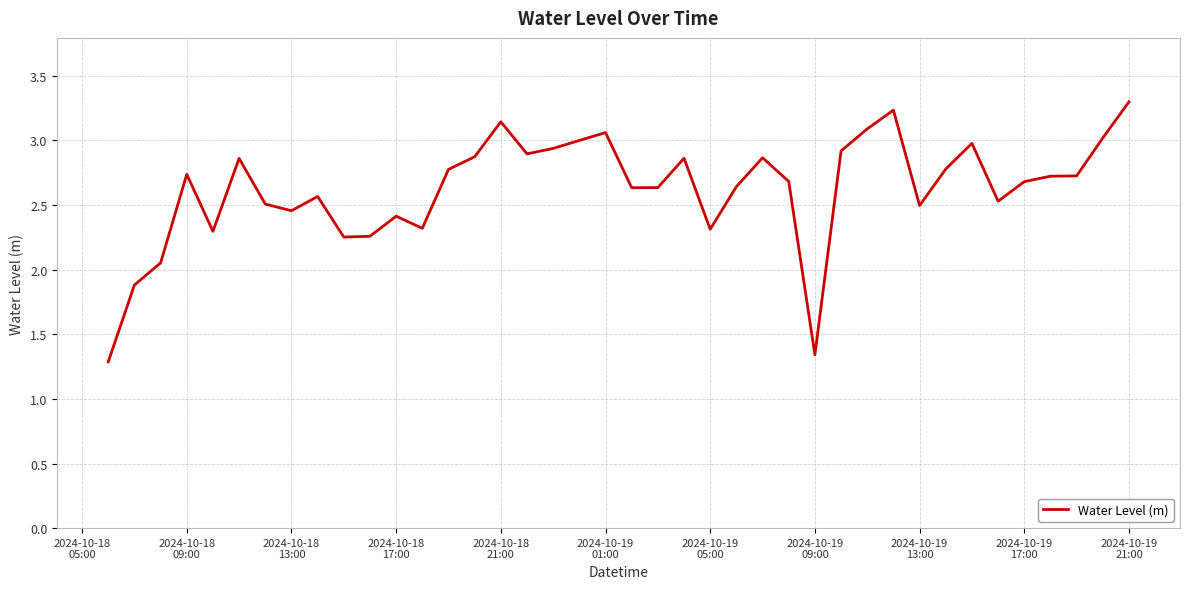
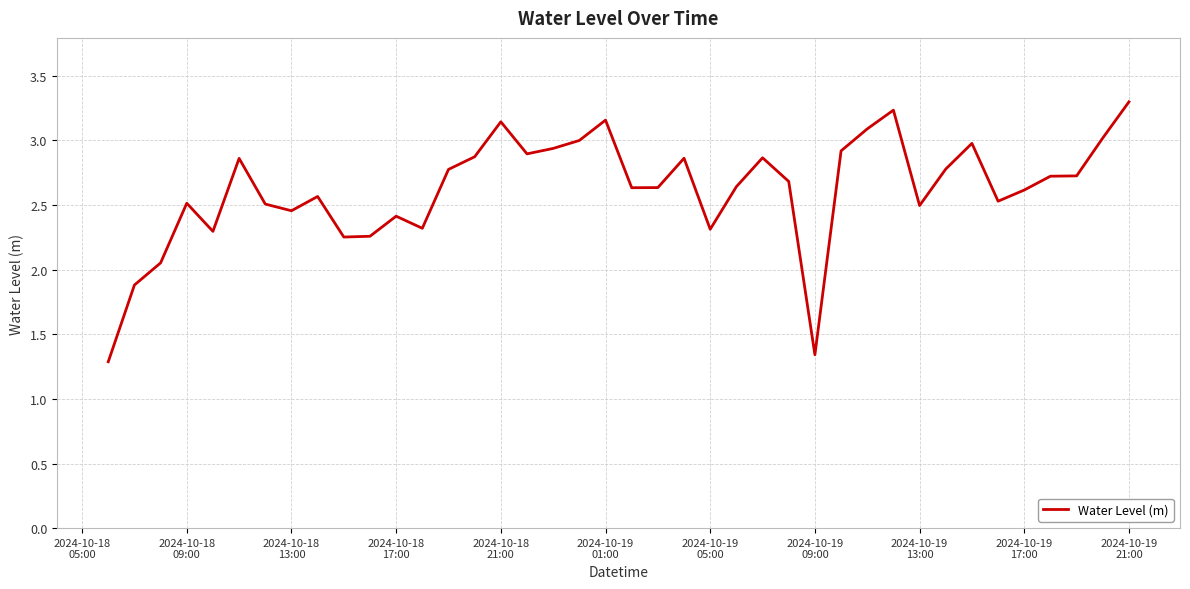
  {
-   "2024-10-18 09:00": 2.74,
+   "2024-10-18 09:00": 2.51,
    "2024-10-18 13:00": 2.46,
    "2024-10-18 17:00": 2.41,
    "2024-10-18 21:00": 3.14,
-   "2024-10-19 01:00": 3.06,
+   "2024-10-19 01:00": 3.16,
    "2024-10-19 05:00": 2.31,
    "2024-10-19 09:00": 1.34,
    "2024-10-19 13:00": 2.50,
-   "2024-10-19 17:00": 2.68,
+   "2024-10-19 17:00": 2.62,
    "2024-10-19 21:00": 3.30
  }
